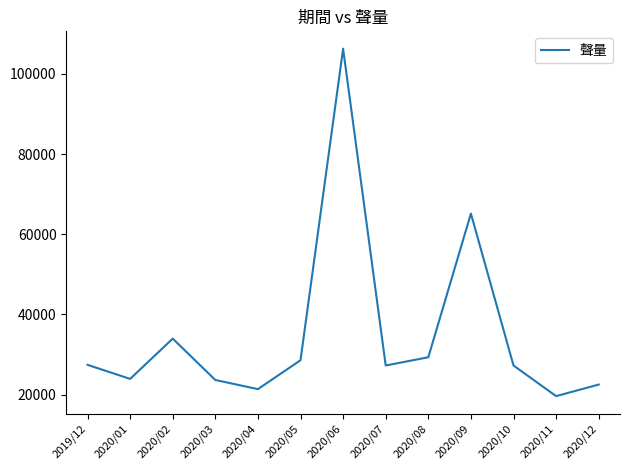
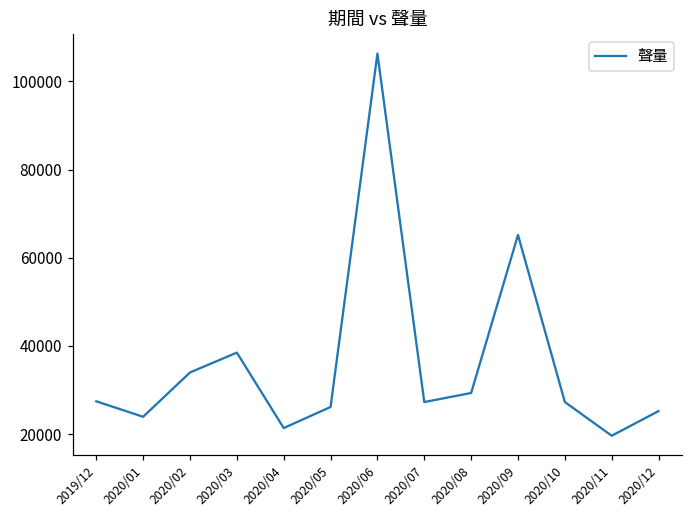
  {
    "2019/12": 27000,
    "2020/01": 24000,
    "2020/02": 34000,
-   "2020/03": 24000,
+   "2020/03": 38000,
    "2020/04": 21000,
-   "2020/05": 29000,
+   "2020/05": 26000,
    "2020/06": 106000,
    "2020/07": 27000,
    "2020/08": 29000,
    "2020/09": 65000,
    "2020/10": 27000,
    "2020/11": 20000,
-   "2020/12": 23000
+   "2020/12": 25000
  }
